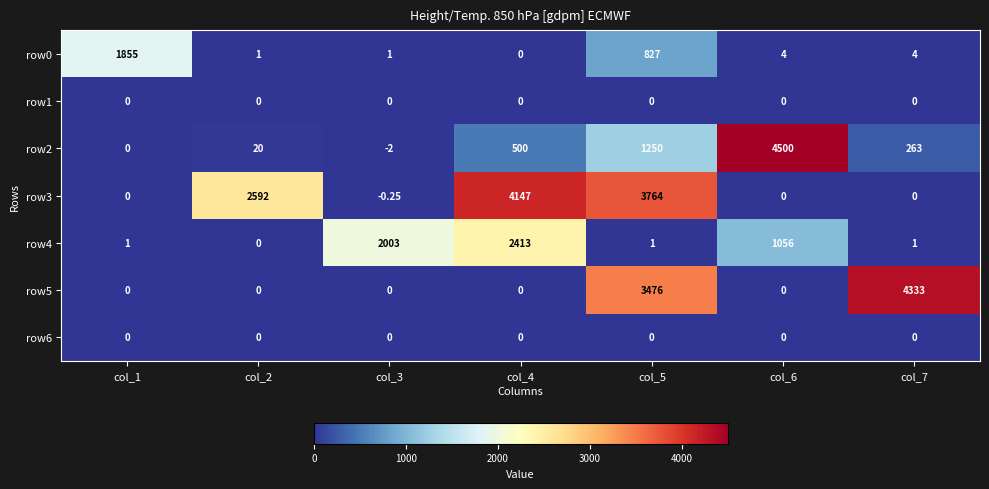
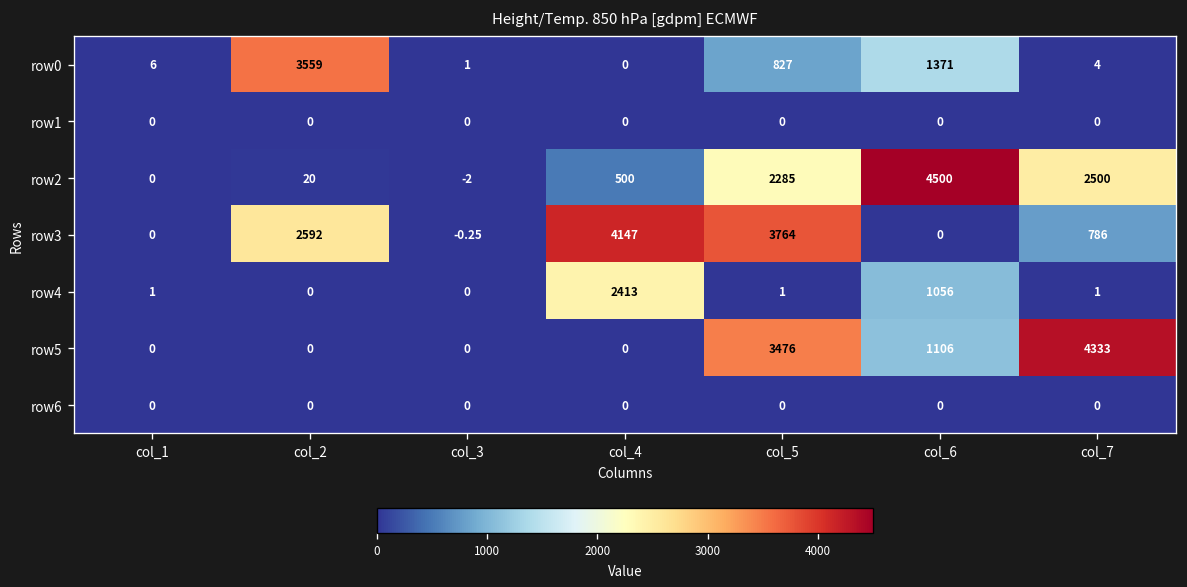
  {
    "row0": {
-     "col_1": 1855,
-     "col_2": 1,
+     "col_1": 6,
+     "col_2": 3559,
      "col_3": 1,
      "col_4": 0,
      "col_5": 827,
-     "col_6": 4,
+     "col_6": 1371,
      "col_7": 4
    },
    "row1": {
      "col_1": 0,
      "col_2": 0,
      "col_3": 0,
      "col_4": 0,
      "col_5": 0,
      "col_6": 0,
      "col_7": 0
    },
    "row2": {
      "col_1": 0,
      "col_2": 20,
      "col_3": -2,
      "col_4": 500,
-     "col_5": 1250,
+     "col_5": 2285,
      "col_6": 4500,
-     "col_7": 263
+     "col_7": 2500
    },
    "row3": {
      "col_1": 0,
      "col_2": 2592,
      "col_3": -0.25,
      "col_4": 4147,
      "col_5": 3764,
      "col_6": 0,
-     "col_7": 0
+     "col_7": 786
    },
    "row4": {
      "col_1": 1,
      "col_2": 0,
-     "col_3": 2003,
+     "col_3": 0,
      "col_4": 2413,
      "col_5": 1,
      "col_6": 1056,
      "col_7": 1
    },
    "row5": {
      "col_1": 0,
      "col_2": 0,
      "col_3": 0,
      "col_4": 0,
      "col_5": 3476,
-     "col_6": 0,
+     "col_6": 1106,
      "col_7": 4333
    },
    "row6": {
      "col_1": 0,
      "col_2": 0,
      "col_3": 0,
      "col_4": 0,
      "col_5": 0,
      "col_6": 0,
      "col_7": 0
    }
  }
